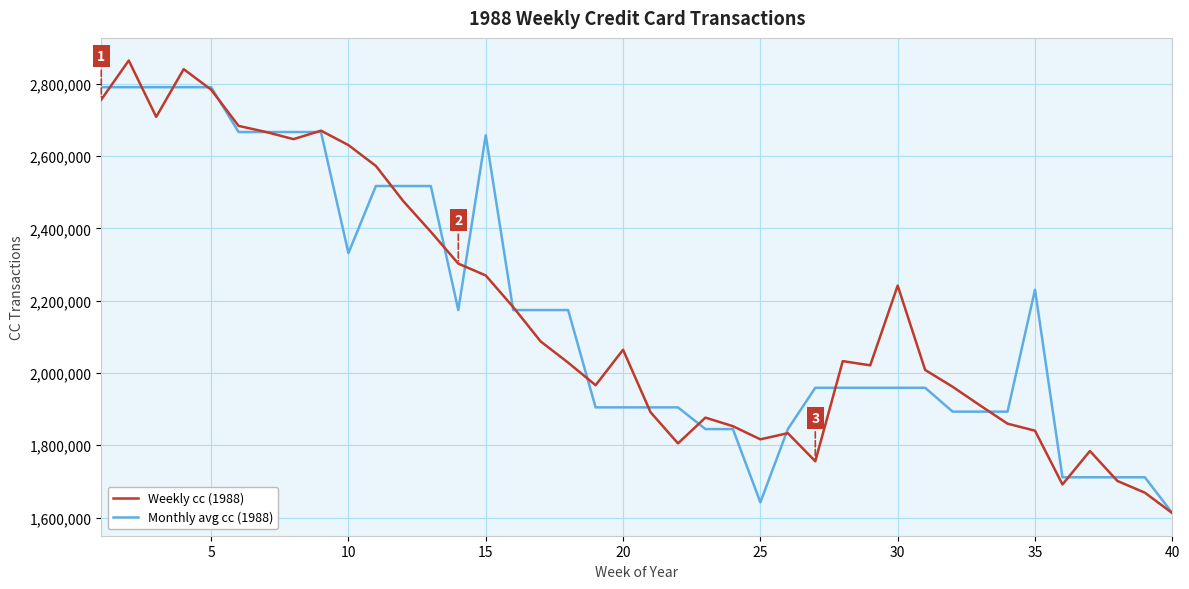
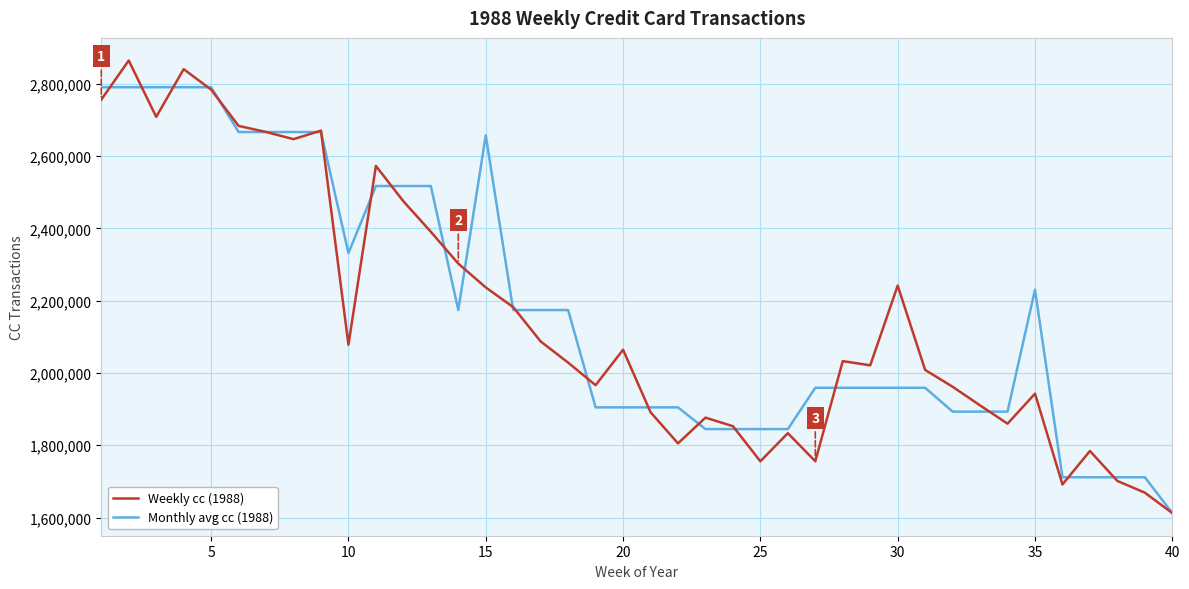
  {
    "Weekly cc (1988)": {
-     "10": "2,630,000",
-     "15": "2,270,000",
+     "10": "2,080,000",
+     "15": "2,240,000",
      "20": "2,060,000",
-     "25": "1,820,000",
+     "25": "1,760,000",
      "30": "2,240,000",
-     "35": "1,840,000"
+     "35": "1,940,000"
    },
    "Monthly avg cc (1988)": {
      "10": "2,330,000",
      "15": "2,660,000",
      "20": "1,900,000",
-     "25": "1,640,000",
+     "25": "1,840,000",
      "30": "1,960,000",
      "35": "2,230,000"
    }
  }
